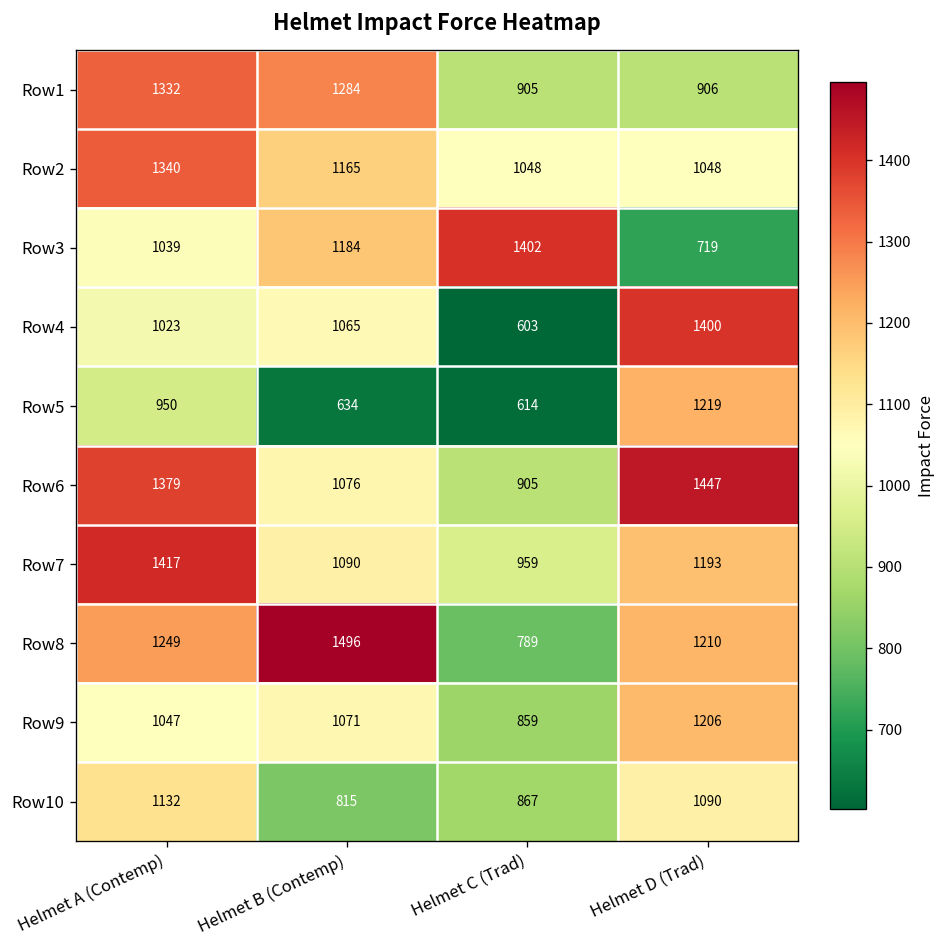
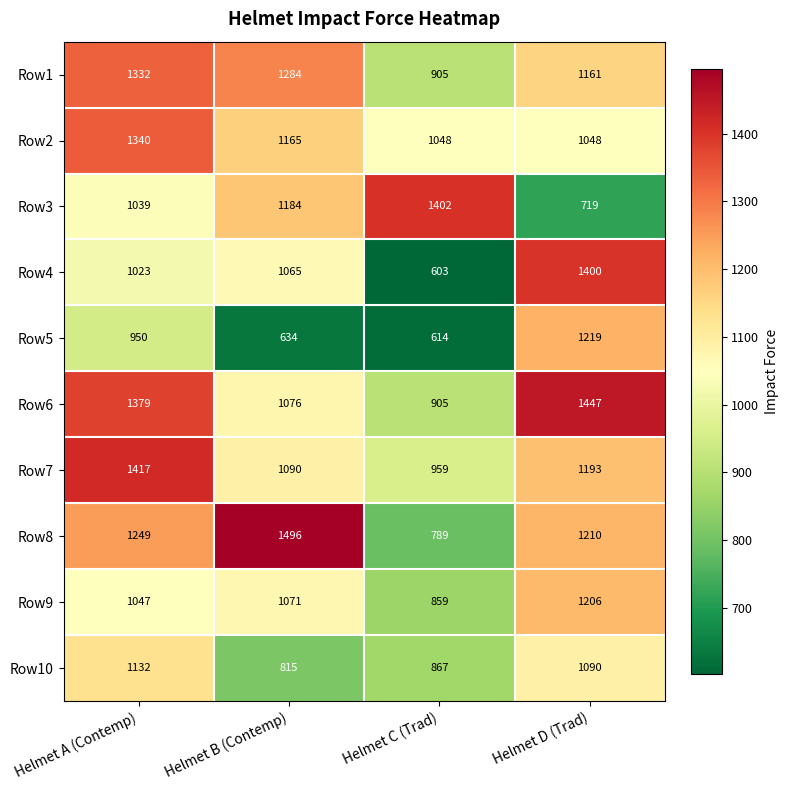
  {
    "Row1": {
      "Helmet A (Contemp)": 1332,
      "Helmet B (Contemp)": 1284,
      "Helmet C (Trad)": 905,
-     "Helmet D (Trad)": 906
+     "Helmet D (Trad)": 1161
    },
    "Row2": {
      "Helmet A (Contemp)": 1340,
      "Helmet B (Contemp)": 1165,
      "Helmet C (Trad)": 1048,
      "Helmet D (Trad)": 1048
    },
    "Row3": {
      "Helmet A (Contemp)": 1039,
      "Helmet B (Contemp)": 1184,
      "Helmet C (Trad)": 1402,
      "Helmet D (Trad)": 719
    },
    "Row4": {
      "Helmet A (Contemp)": 1023,
      "Helmet B (Contemp)": 1065,
      "Helmet C (Trad)": 603,
      "Helmet D (Trad)": 1400
    },
    "Row5": {
      "Helmet A (Contemp)": 950,
      "Helmet B (Contemp)": 634,
      "Helmet C (Trad)": 614,
      "Helmet D (Trad)": 1219
    },
    "Row6": {
      "Helmet A (Contemp)": 1379,
      "Helmet B (Contemp)": 1076,
      "Helmet C (Trad)": 905,
      "Helmet D (Trad)": 1447
    },
    "Row7": {
      "Helmet A (Contemp)": 1417,
      "Helmet B (Contemp)": 1090,
      "Helmet C (Trad)": 959,
      "Helmet D (Trad)": 1193
    },
    "Row8": {
      "Helmet A (Contemp)": 1249,
      "Helmet B (Contemp)": 1496,
      "Helmet C (Trad)": 789,
      "Helmet D (Trad)": 1210
    },
    "Row9": {
      "Helmet A (Contemp)": 1047,
      "Helmet B (Contemp)": 1071,
      "Helmet C (Trad)": 859,
      "Helmet D (Trad)": 1206
    },
    "Row10": {
      "Helmet A (Contemp)": 1132,
      "Helmet B (Contemp)": 815,
      "Helmet C (Trad)": 867,
      "Helmet D (Trad)": 1090
    }
  }
